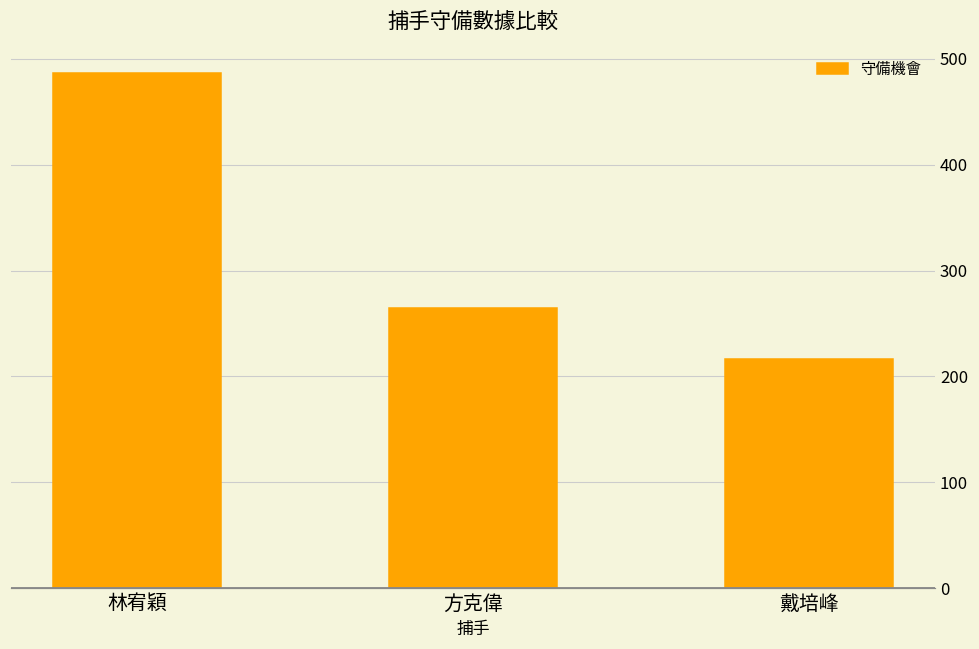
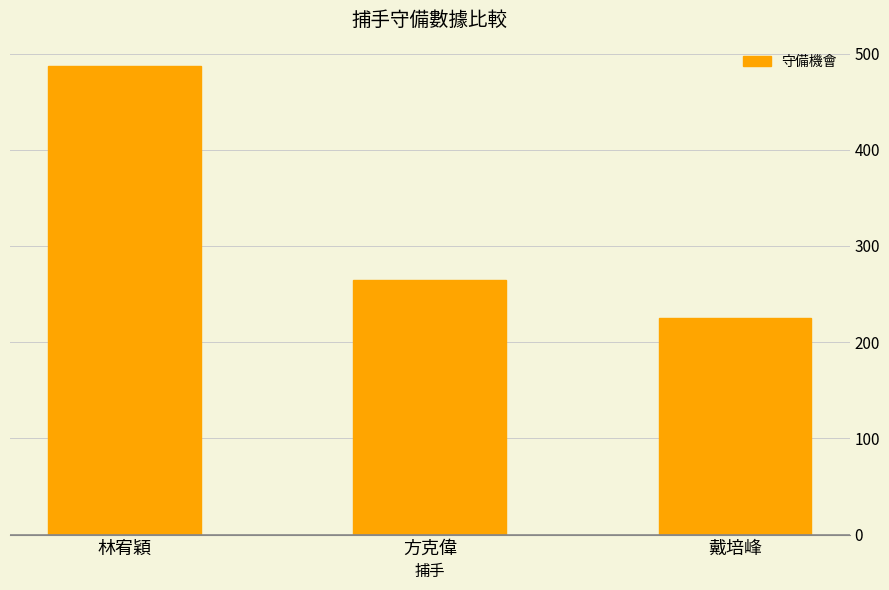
  {
    "林宥穎": 490,
    "方克偉": 270,
-   "戴培峰": 220
+   "戴培峰": 230
  }
